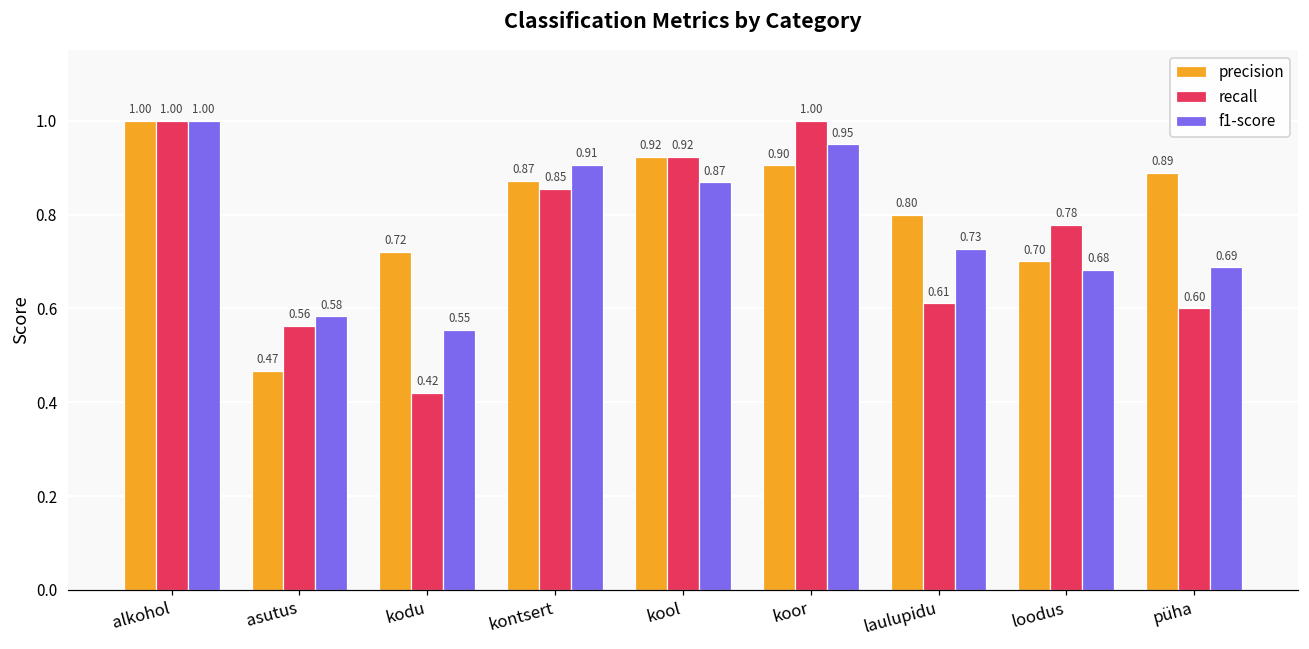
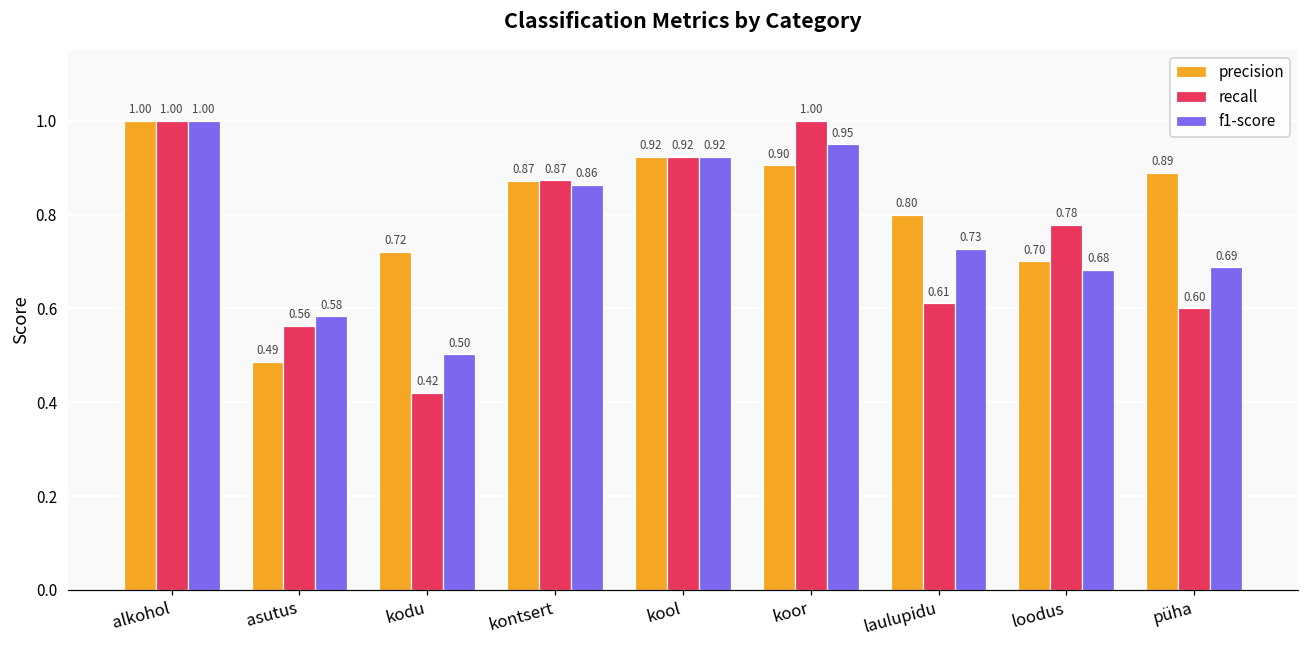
  {
    "precision": {
      "alkohol": 1.00,
-     "asutus": 0.47,
+     "asutus": 0.49,
      "kodu": 0.72,
      "kontsert": 0.87,
      "kool": 0.92,
      "koor": 0.90,
      "laulupidu": 0.80,
      "loodus": 0.70,
      "püha": 0.89
    },
    "recall": {
      "alkohol": 1.00,
      "asutus": 0.56,
      "kodu": 0.42,
-     "kontsert": 0.85,
+     "kontsert": 0.87,
      "kool": 0.92,
      "koor": 1.00,
      "laulupidu": 0.61,
      "loodus": 0.78,
      "püha": 0.60
    },
    "f1-score": {
      "alkohol": 1.00,
      "asutus": 0.58,
-     "kodu": 0.55,
-     "kontsert": 0.91,
-     "kool": 0.87,
+     "kodu": 0.50,
+     "kontsert": 0.86,
+     "kool": 0.92,
      "koor": 0.95,
      "laulupidu": 0.73,
      "loodus": 0.68,
      "püha": 0.69
    }
  }
